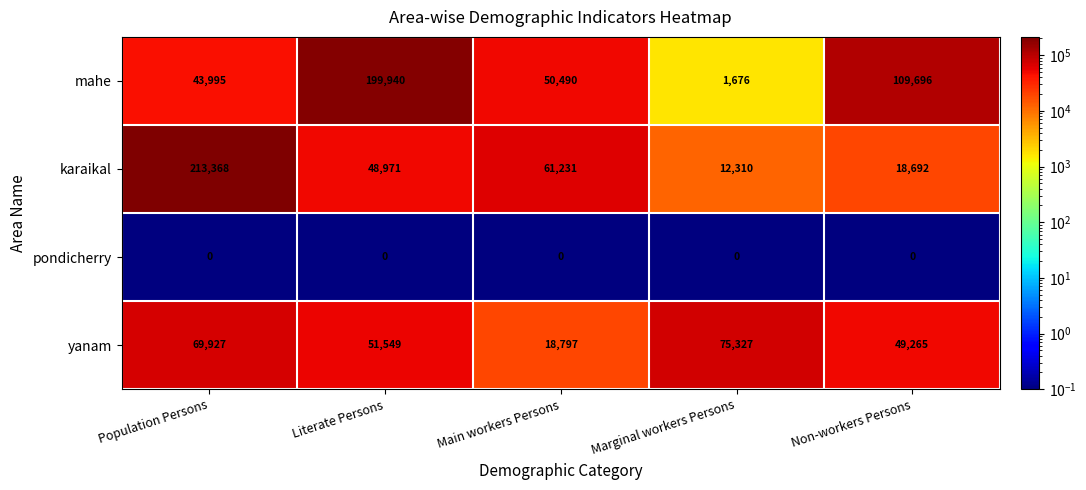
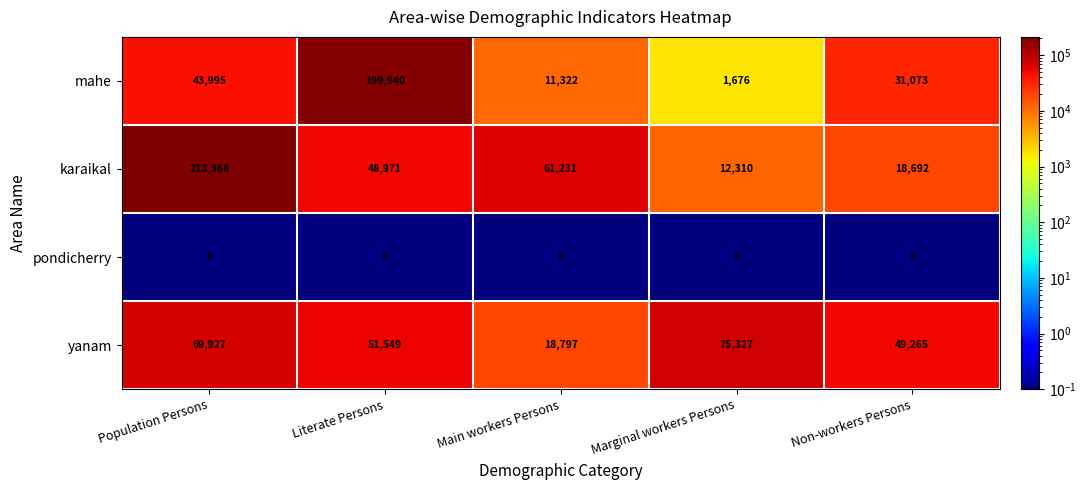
  {
    "mahe": {
      "Population Persons": "43,995",
      "Literate Persons": "199,940",
-     "Main workers Persons": "50,490",
+     "Main workers Persons": "11,322",
      "Marginal workers Persons": "1,676",
-     "Non-workers Persons": "109,696"
+     "Non-workers Persons": "31,073"
    },
    "karaikal": {
      "Population Persons": "213,368",
      "Literate Persons": "48,971",
      "Main workers Persons": "61,231",
      "Marginal workers Persons": "12,310",
      "Non-workers Persons": "18,692"
    },
    "pondicherry": {
      "Population Persons": "0",
      "Literate Persons": "0",
      "Main workers Persons": "0",
      "Marginal workers Persons": "0",
      "Non-workers Persons": "0"
    },
    "yanam": {
      "Population Persons": "69,927",
      "Literate Persons": "51,549",
      "Main workers Persons": "18,797",
      "Marginal workers Persons": "75,327",
      "Non-workers Persons": "49,265"
    }
  }
